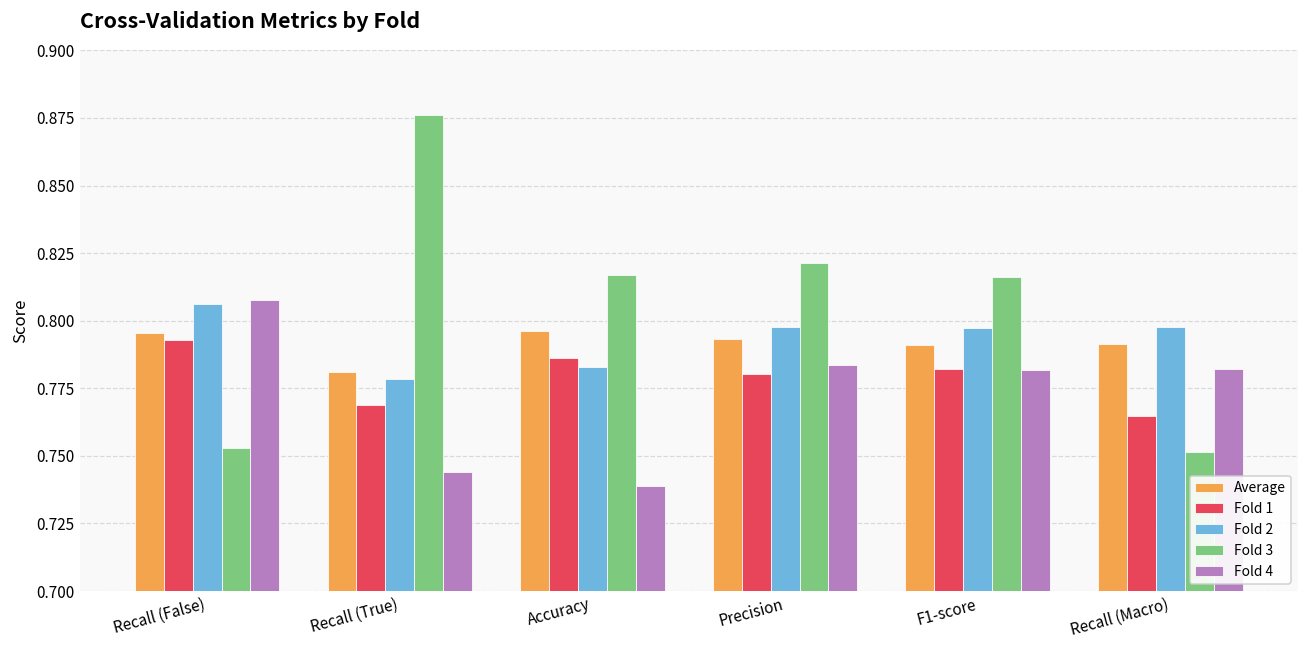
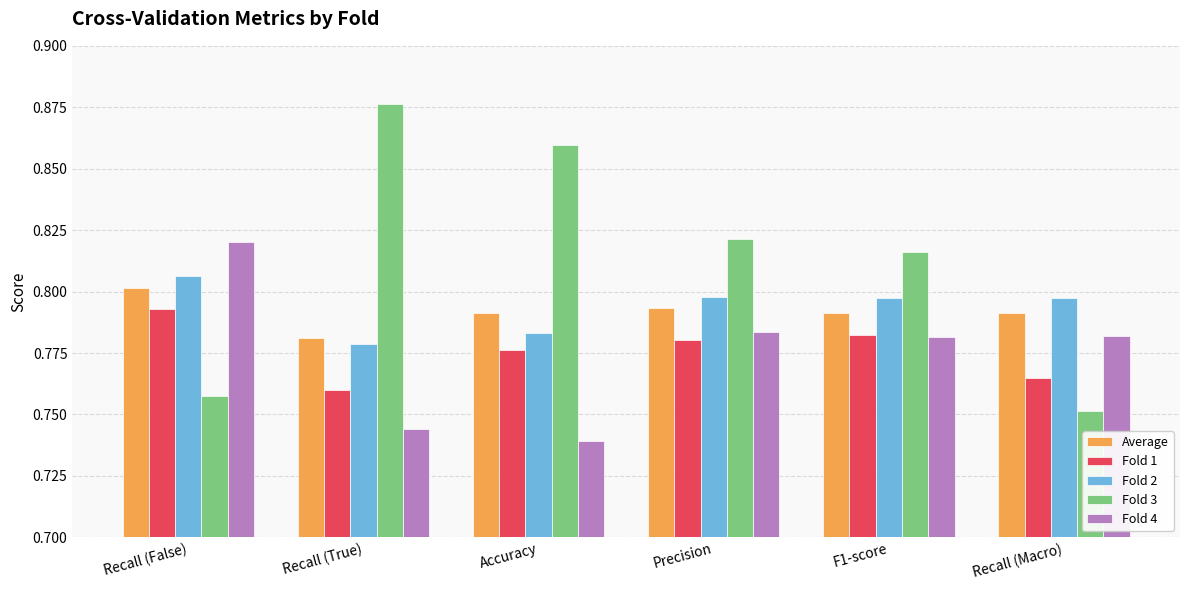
  {
    "Average": {
-     "Recall (False)": 0.796,
+     "Recall (False)": 0.802,
      "Recall (True)": 0.781,
-     "Accuracy": 0.796,
+     "Accuracy": 0.791,
      "Precision": 0.793,
      "F1-score": 0.791,
      "Recall (Macro)": 0.791
    },
    "Fold 1": {
      "Recall (False)": 0.793,
-     "Recall (True)": 0.769,
-     "Accuracy": 0.786,
+     "Recall (True)": 0.760,
+     "Accuracy": 0.776,
      "Precision": 0.780,
      "F1-score": 0.782,
      "Recall (Macro)": 0.765
    },
    "Fold 2": {
      "Recall (False)": 0.806,
      "Recall (True)": 0.779,
      "Accuracy": 0.783,
      "Precision": 0.798,
      "F1-score": 0.797,
      "Recall (Macro)": 0.798
    },
    "Fold 3": {
-     "Recall (False)": 0.753,
+     "Recall (False)": 0.758,
      "Recall (True)": 0.876,
-     "Accuracy": 0.817,
+     "Accuracy": 0.860,
      "Precision": 0.821,
      "F1-score": 0.816,
      "Recall (Macro)": 0.751
    },
    "Fold 4": {
-     "Recall (False)": 0.808,
+     "Recall (False)": 0.820,
      "Recall (True)": 0.744,
      "Accuracy": 0.739,
      "Precision": 0.784,
      "F1-score": 0.782,
      "Recall (Macro)": 0.782
    }
  }
